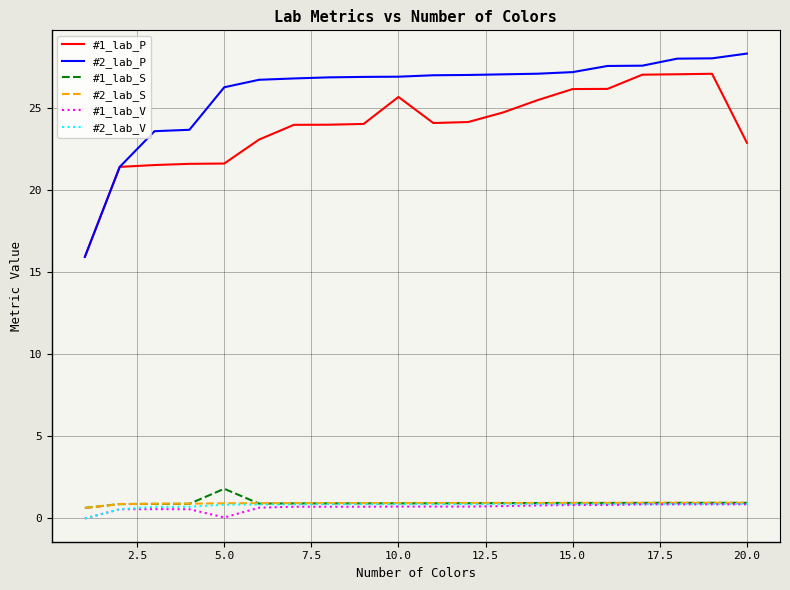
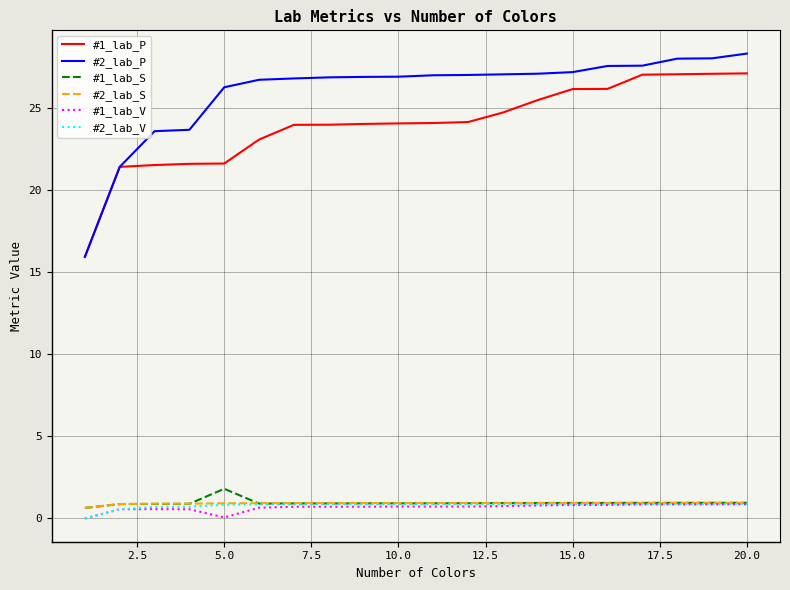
  {
    "#1_lab_P": {
      "5.0": 21.6,
-     "10.0": 25.7,
+     "10.0": 24.1,
      "15.0": 26.2,
-     "20.0": 22.9
+     "20.0": 27.1
    },
    "#2_lab_P": {
      "5.0": 26.3,
      "10.0": 26.9,
      "15.0": 27.2,
      "20.0": 28.3
    },
    "#1_lab_S": {
      "5.0": 1.8
    },
    "#1_lab_V": {
      "5.0": 0.1
    }
  }
